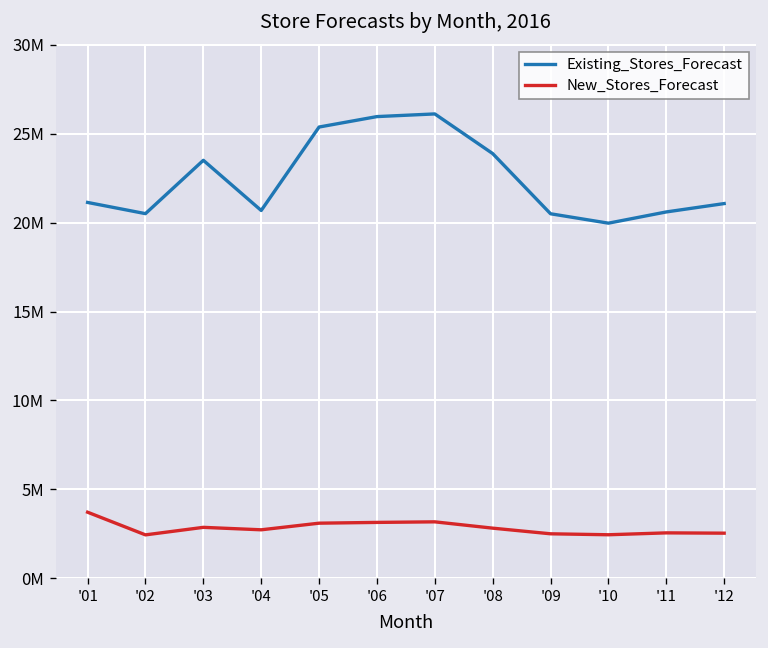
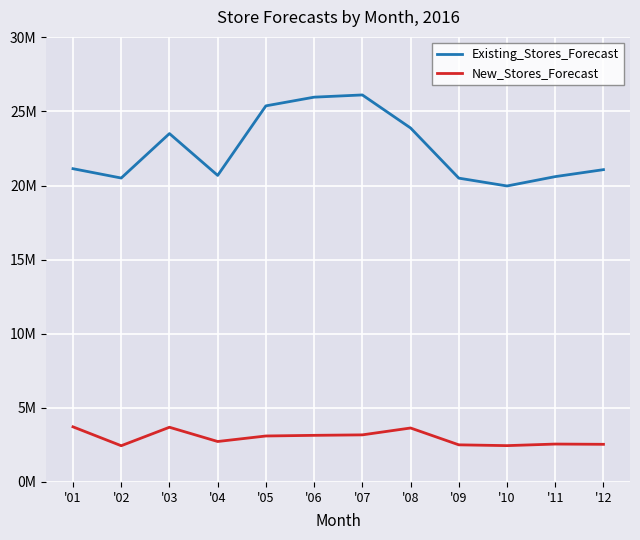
  {
    "Existing_Stores_Forecast": {
      "'01": 21100000,
      "'02": 20500000,
      "'03": 23500000,
      "'04": 20700000,
      "'05": 25400000,
      "'06": 26000000,
      "'07": 26100000,
      "'08": 23900000,
      "'09": 20500000,
      "'10": 20000000,
      "'11": 20600000,
      "'12": 21100000
    },
    "New_Stores_Forecast": {
      "'01": 3700000,
      "'02": 2400000,
-     "'03": 2900000,
+     "'03": 3700000,
      "'04": 2700000,
      "'05": 3100000,
      "'06": 3100000,
      "'07": 3200000,
-     "'08": 2800000,
+     "'08": 3600000,
      "'09": 2500000,
      "'10": 2500000,
      "'11": 2600000,
      "'12": 2500000
    }
  }
